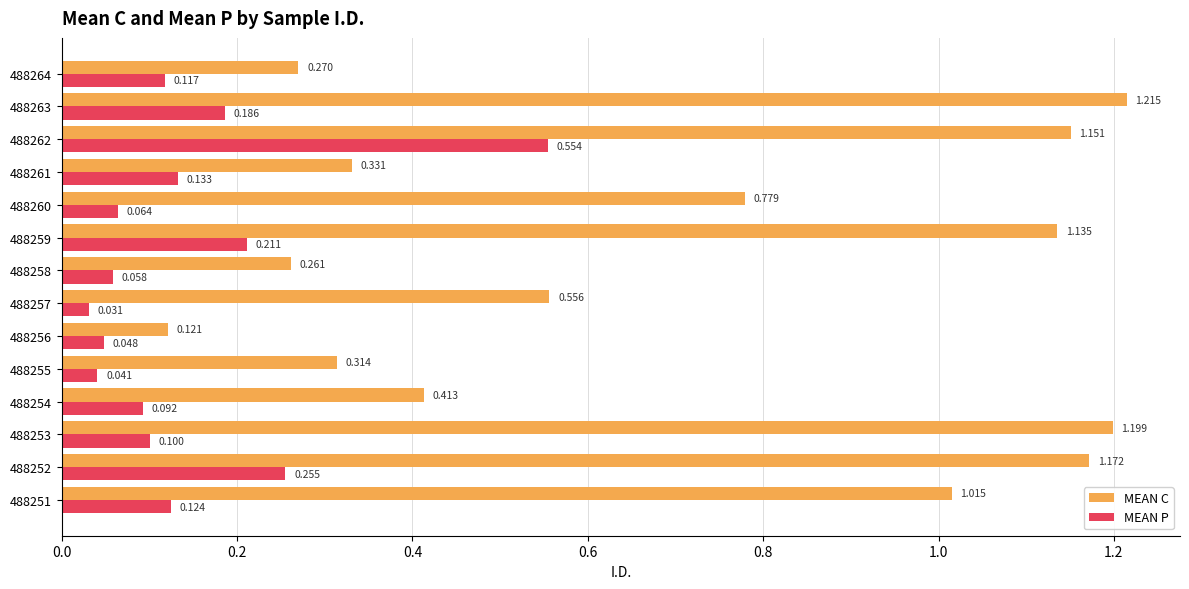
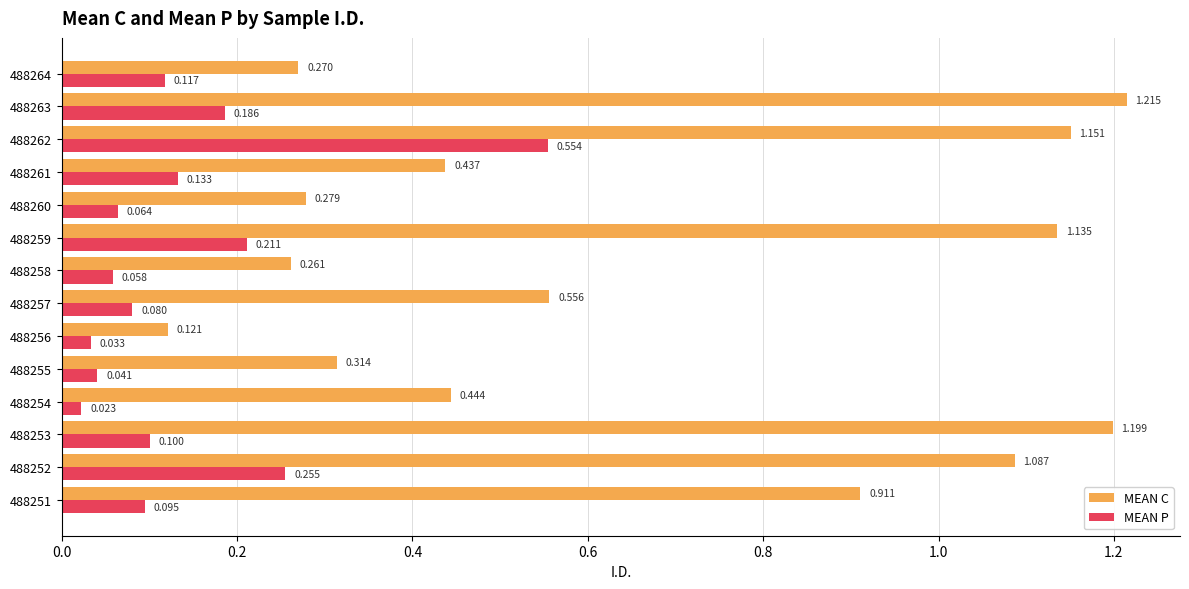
  {
    "MEAN C": {
      "488264": 0.270,
      "488263": 1.215,
      "488262": 1.151,
-     "488261": 0.331,
-     "488260": 0.779,
+     "488261": 0.437,
+     "488260": 0.279,
      "488259": 1.135,
      "488258": 0.261,
      "488257": 0.556,
      "488256": 0.121,
      "488255": 0.314,
-     "488254": 0.413,
+     "488254": 0.444,
      "488253": 1.199,
-     "488252": 1.172,
-     "488251": 1.015
+     "488252": 1.087,
+     "488251": 0.911
    },
    "MEAN P": {
      "488264": 0.117,
      "488263": 0.186,
      "488262": 0.554,
      "488261": 0.133,
      "488260": 0.064,
      "488259": 0.211,
      "488258": 0.058,
-     "488257": 0.031,
-     "488256": 0.048,
+     "488257": 0.080,
+     "488256": 0.033,
      "488255": 0.041,
-     "488254": 0.092,
+     "488254": 0.023,
      "488253": 0.100,
      "488252": 0.255,
-     "488251": 0.124
+     "488251": 0.095
    }
  }
